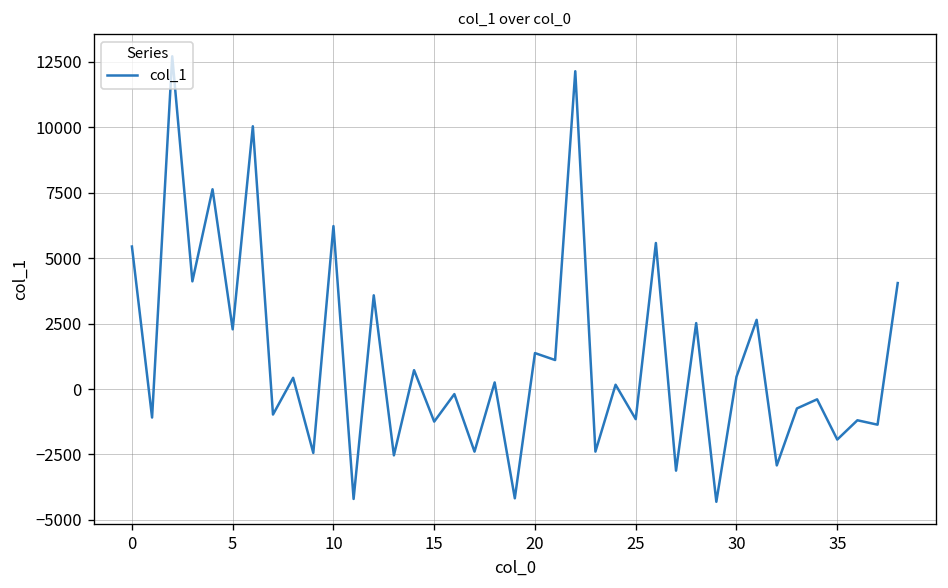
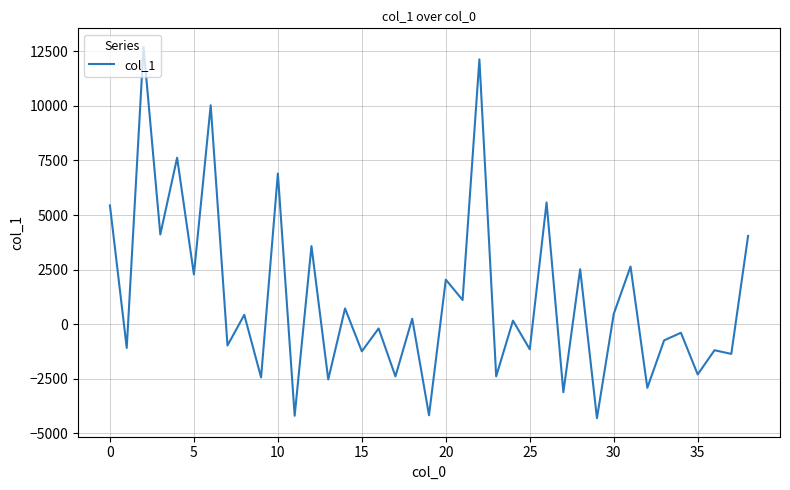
  {
    "0": 5400,
    "5": 2300,
-   "10": 6200,
+   "10": 6900,
    "15": -1200,
-   "20": 1400,
+   "20": 2000,
    "25": -1200,
    "30": 500,
-   "35": -1900
+   "35": -2300
  }
